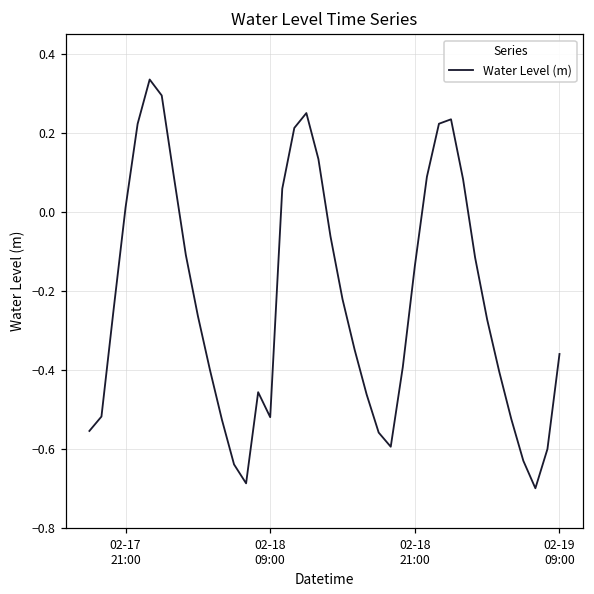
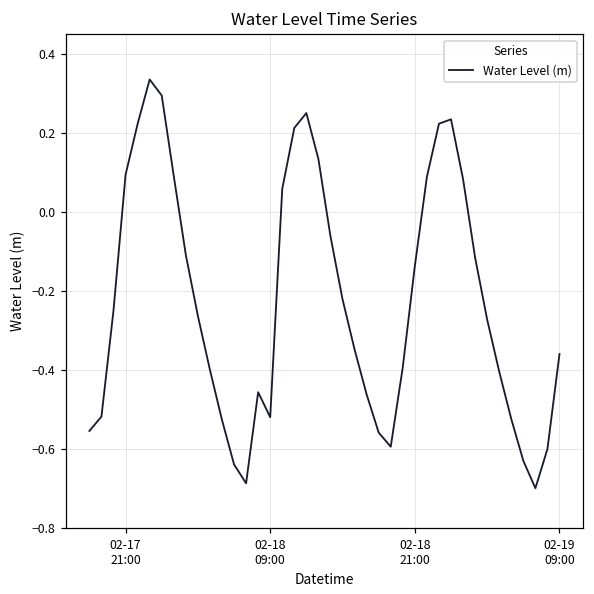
  {
-   "02-17 21:00": 0.01,
+   "02-17 21:00": 0.09,
    "02-18 09:00": -0.52,
    "02-18 21:00": -0.14,
    "02-19 09:00": -0.36
  }
